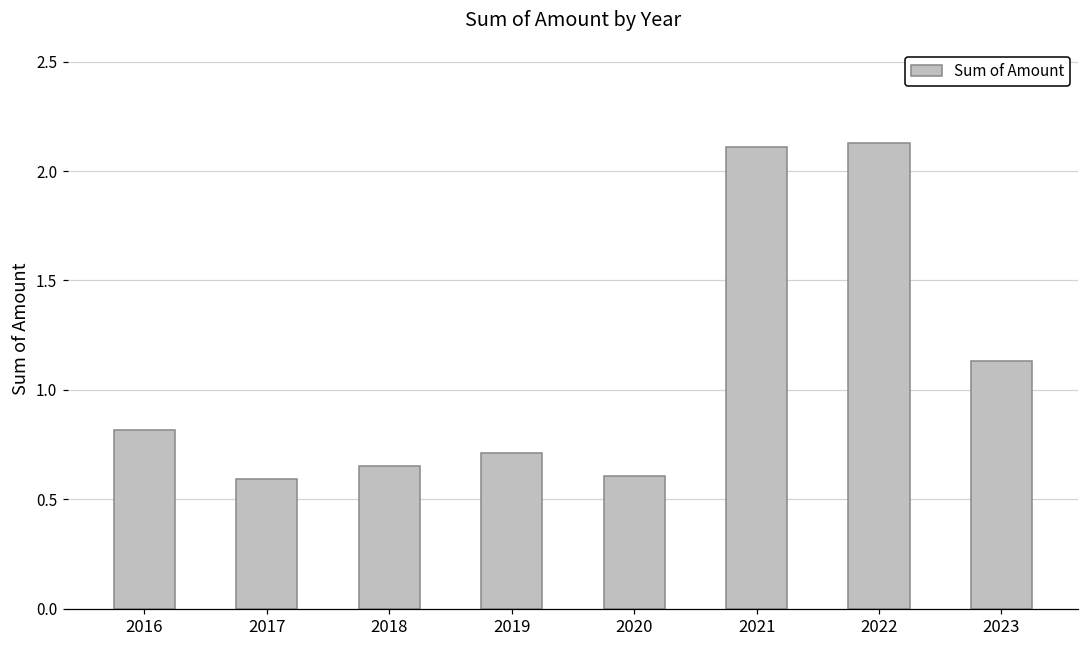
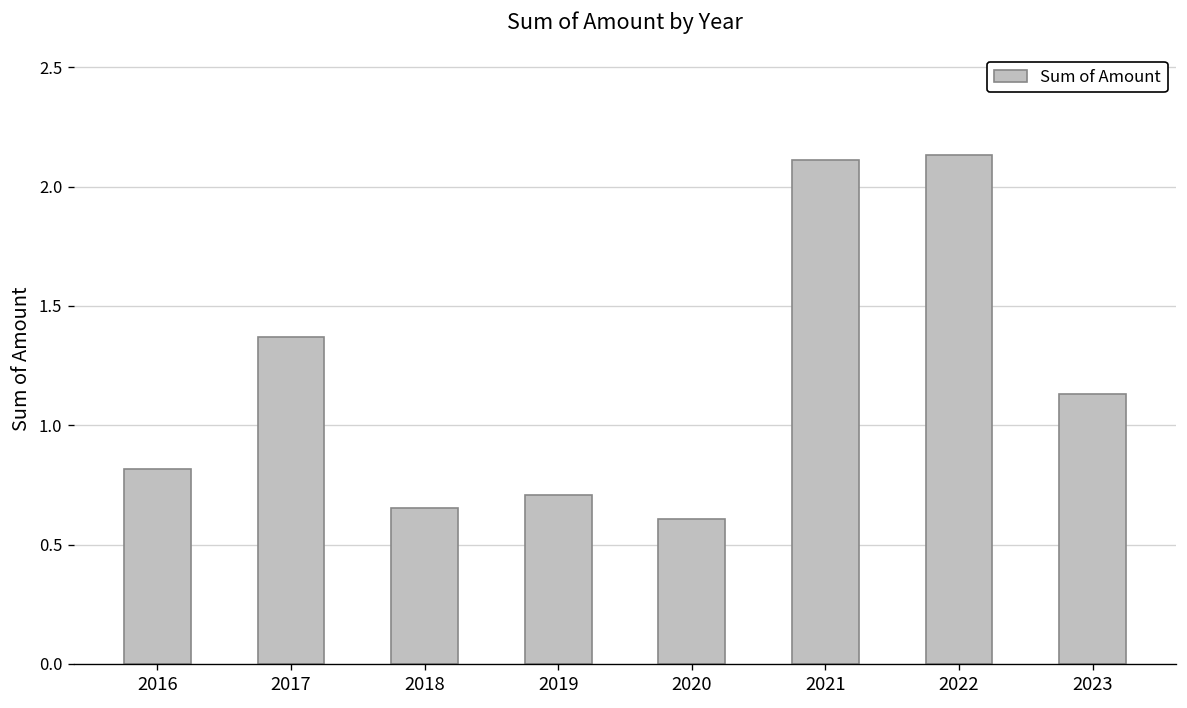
  {
    "2016": 0.82,
-   "2017": 0.59,
+   "2017": 1.37,
    "2018": 0.65,
    "2019": 0.71,
    "2020": 0.61,
    "2021": 2.11,
    "2022": 2.13,
    "2023": 1.13
  }
